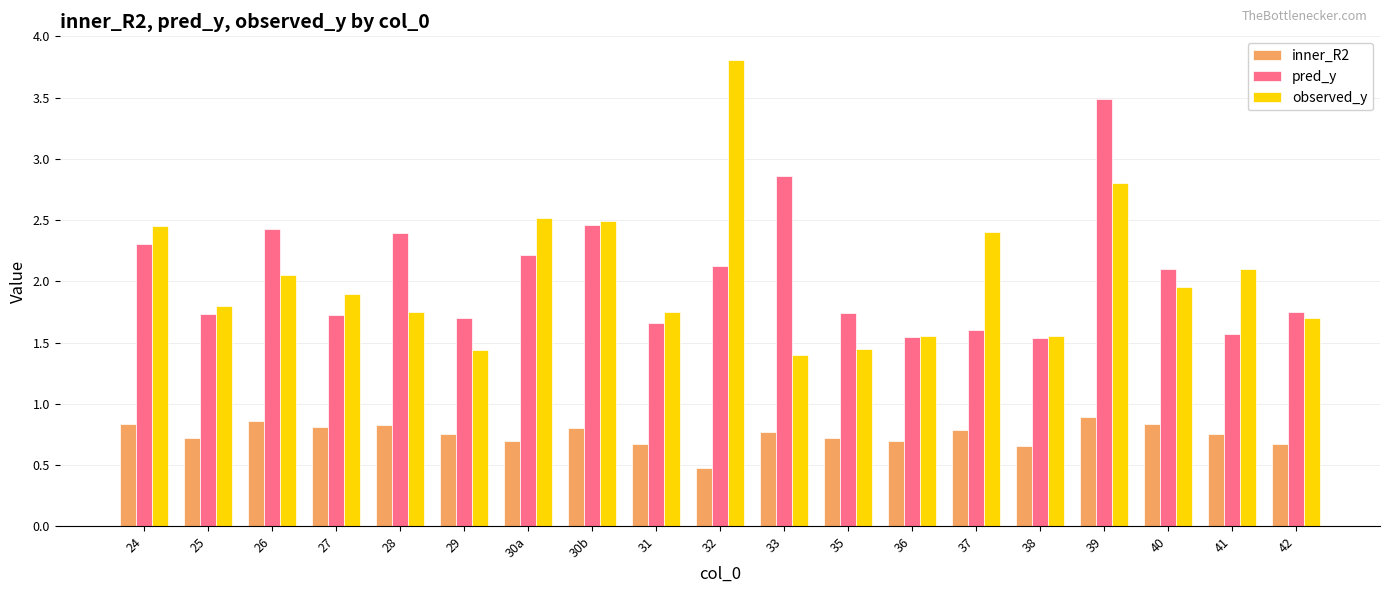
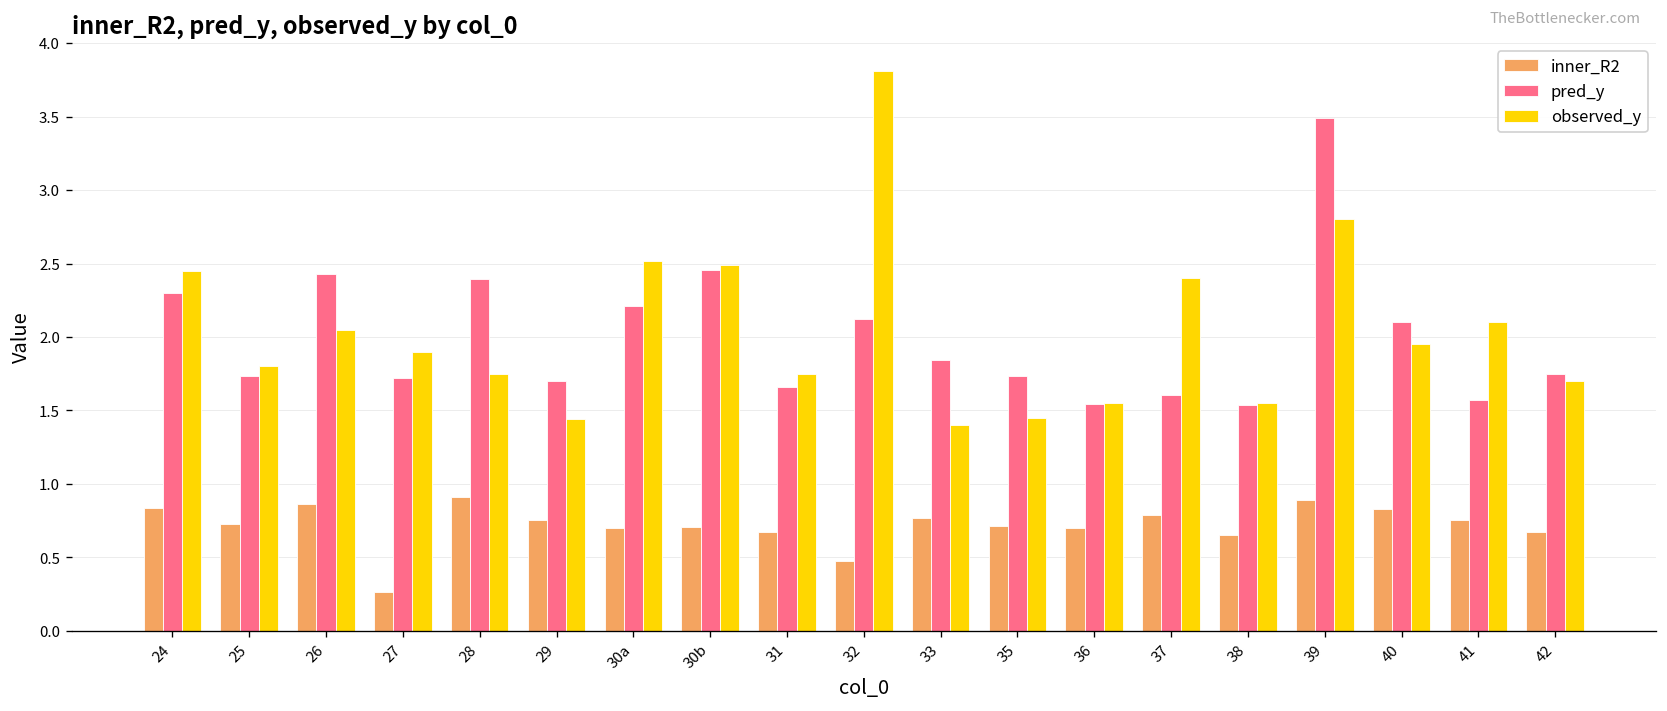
  {
    "inner_R2": {
      "24": 0.84,
      "25": 0.72,
      "26": 0.86,
-     "27": 0.81,
-     "28": 0.83,
+     "27": 0.27,
+     "28": 0.91,
      "29": 0.75,
      "30a": 0.70,
-     "30b": 0.81,
+     "30b": 0.71,
      "31": 0.67,
      "32": 0.48,
      "33": 0.77,
      "35": 0.72,
      "36": 0.70,
      "37": 0.79,
      "38": 0.65,
      "39": 0.89,
      "40": 0.83,
      "41": 0.76,
      "42": 0.68
    },
    "pred_y": {
      "24": 2.30,
      "25": 1.73,
      "26": 2.43,
      "27": 1.72,
      "28": 2.40,
      "29": 1.70,
      "30a": 2.21,
      "30b": 2.46,
      "31": 1.66,
      "32": 2.12,
-     "33": 2.86,
+     "33": 1.84,
      "35": 1.74,
      "36": 1.54,
      "37": 1.60,
      "38": 1.53,
      "39": 3.49,
      "40": 2.10,
      "41": 1.57,
      "42": 1.75
    },
    "observed_y": {
      "24": 2.45,
      "25": 1.80,
      "26": 2.05,
      "27": 1.90,
      "28": 1.75,
      "29": 1.44,
      "30a": 2.52,
      "30b": 2.49,
      "31": 1.75,
      "32": 3.81,
      "33": 1.40,
      "35": 1.45,
      "36": 1.55,
      "37": 2.40,
      "38": 1.55,
      "39": 2.80,
      "40": 1.95,
      "41": 2.10,
      "42": 1.70
    }
  }
